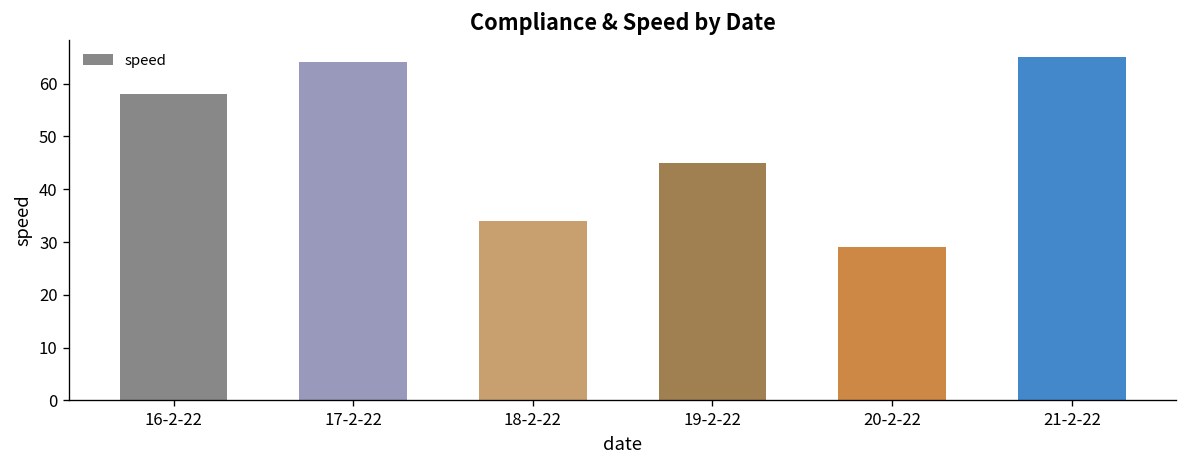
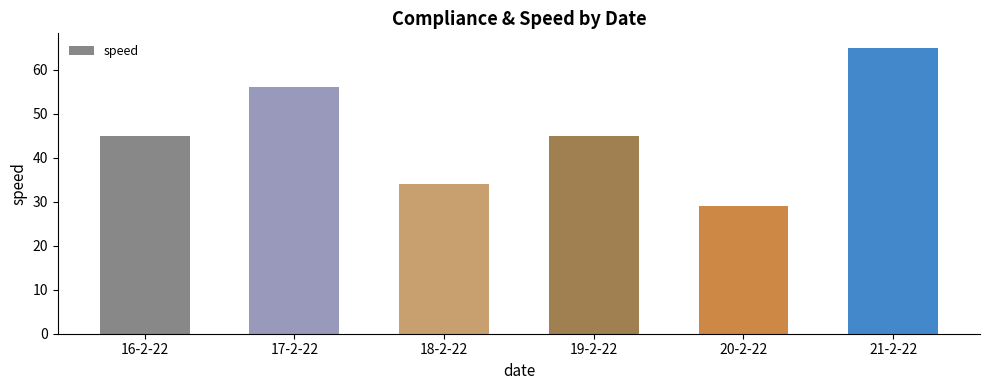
  {
-   "16-2-22": 58,
-   "17-2-22": 64,
+   "16-2-22": 45,
+   "17-2-22": 56,
    "18-2-22": 34,
    "19-2-22": 45,
    "20-2-22": 29,
    "21-2-22": 65
  }
